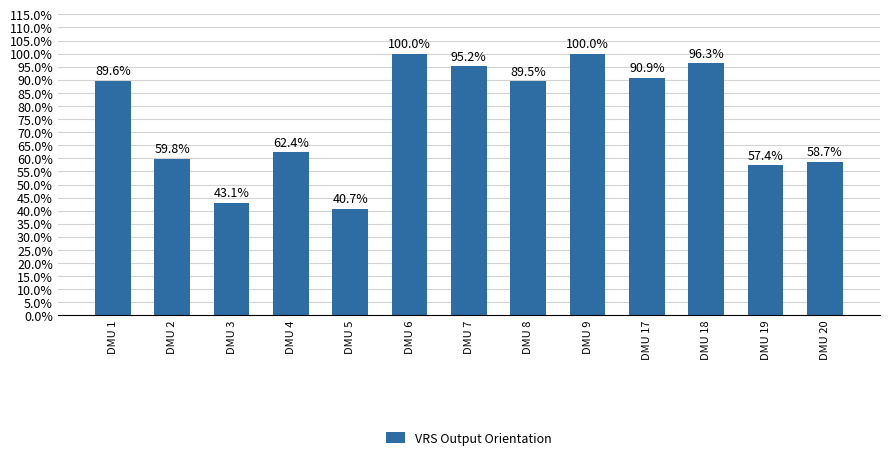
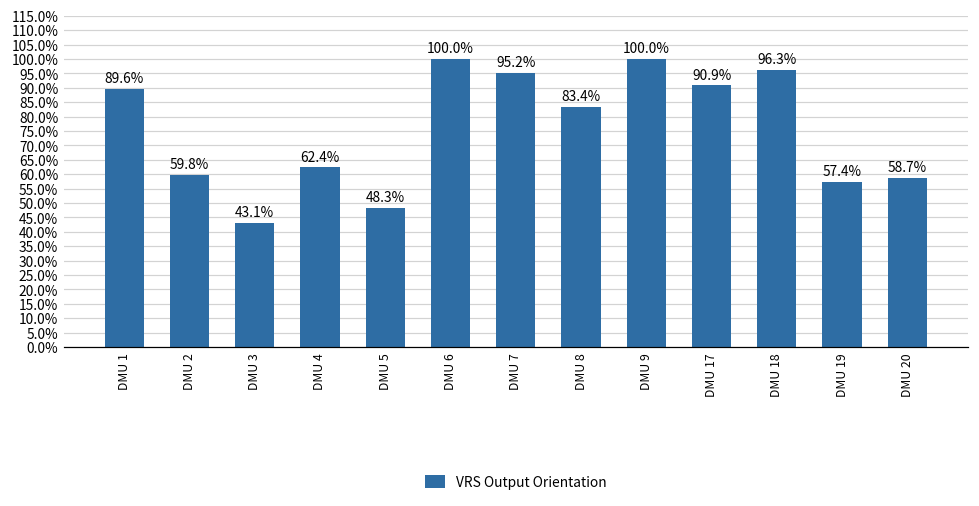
  {
    "DMU 1": "89.6%",
    "DMU 2": "59.8%",
    "DMU 3": "43.1%",
    "DMU 4": "62.4%",
-   "DMU 5": "40.7%",
+   "DMU 5": "48.3%",
    "DMU 6": "100.0%",
    "DMU 7": "95.2%",
-   "DMU 8": "89.5%",
+   "DMU 8": "83.4%",
    "DMU 9": "100.0%",
    "DMU 17": "90.9%",
    "DMU 18": "96.3%",
    "DMU 19": "57.4%",
    "DMU 20": "58.7%"
  }
